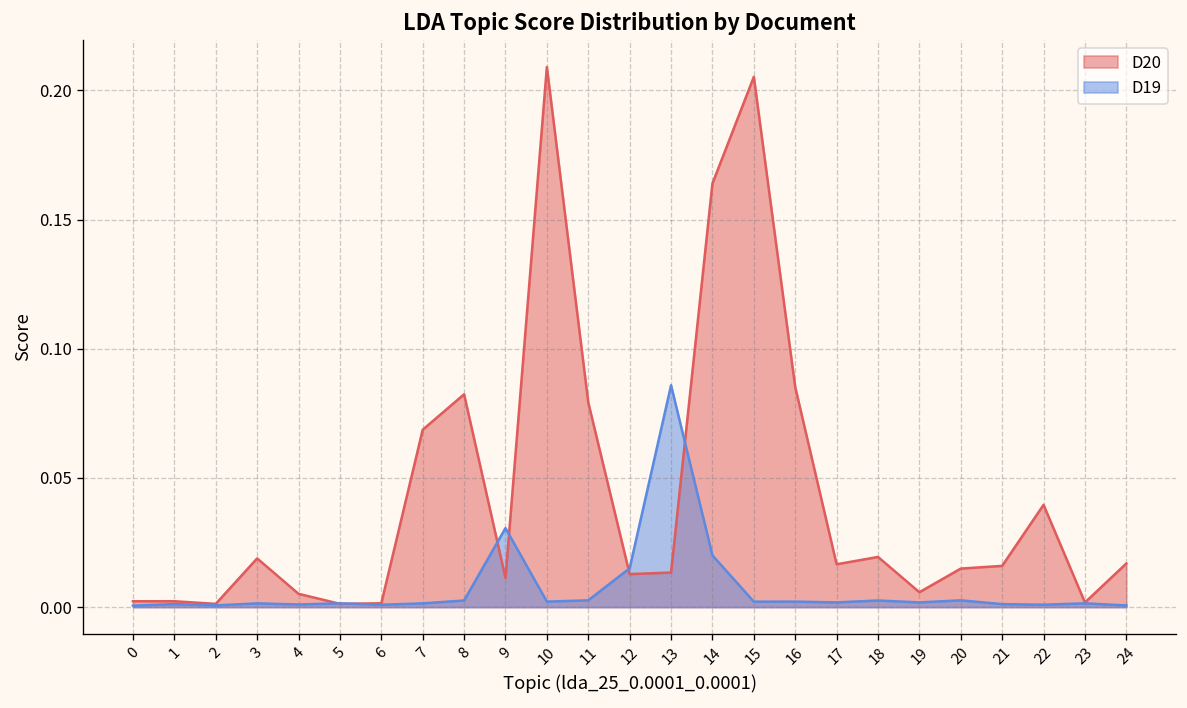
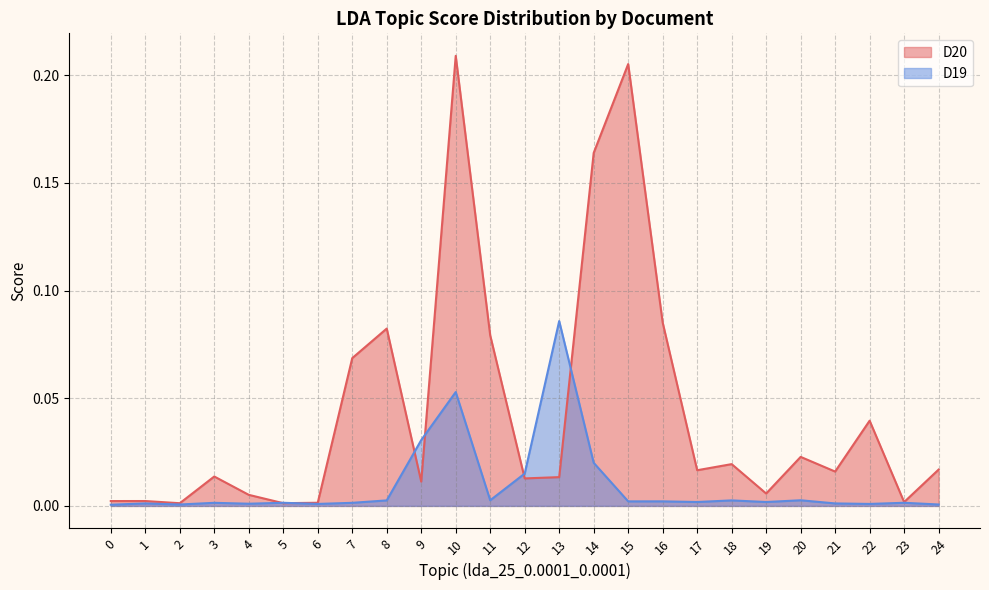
  {
    "D20": {
      "0": 0.002,
-     "3": 0.019,
+     "3": 0.014,
      "4": 0.005,
      "7": 0.069,
      "8": 0.082,
      "9": 0.011,
      "10": 0.209,
      "11": 0.079,
      "12": 0.013,
      "13": 0.013,
      "14": 0.164,
      "15": 0.205,
      "16": 0.085,
      "17": 0.017,
      "18": 0.019,
      "19": 0.006,
-     "20": 0.015,
+     "20": 0.023,
      "21": 0.016,
      "22": 0.040,
      "24": 0.017
    },
    "D19": {
      "0": 0.001,
      "3": 0.001,
      "4": 0.001,
      "7": 0.001,
      "8": 0.003,
      "9": 0.031,
-     "10": 0.002,
+     "10": 0.053,
      "11": 0.003,
      "12": 0.015,
      "13": 0.086,
      "14": 0.020,
      "15": 0.002,
      "16": 0.002,
      "17": 0.002,
      "18": 0.003,
      "19": 0.002,
      "20": 0.003,
      "21": 0.001,
      "22": 0.001,
      "24": 0.001
    }
  }
